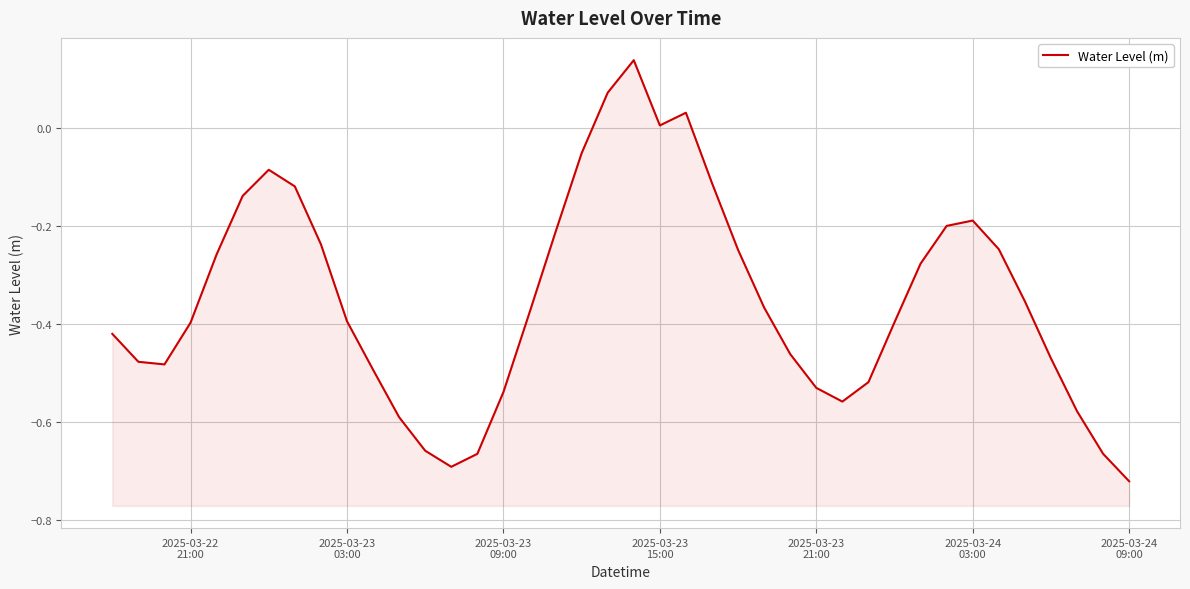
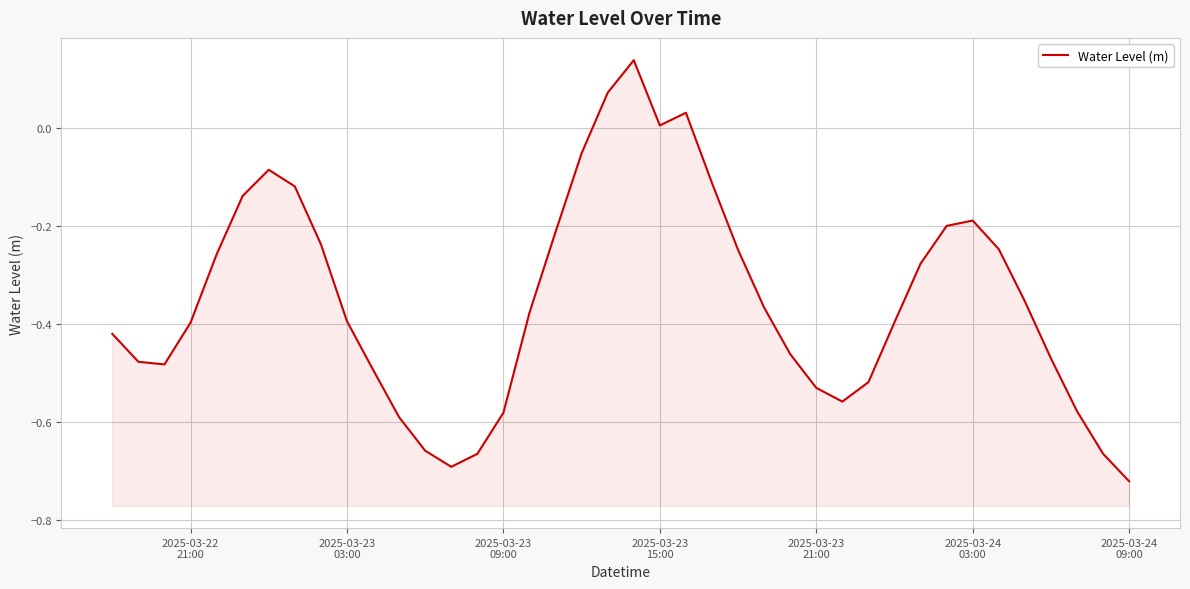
  {
    "2025-03-22 21:00": -0.40,
    "2025-03-23 03:00": -0.39,
-   "2025-03-23 09:00": -0.54,
+   "2025-03-23 09:00": -0.58,
    "2025-03-23 15:00": 0.00,
    "2025-03-23 21:00": -0.53,
    "2025-03-24 03:00": -0.19,
    "2025-03-24 09:00": -0.72
  }
